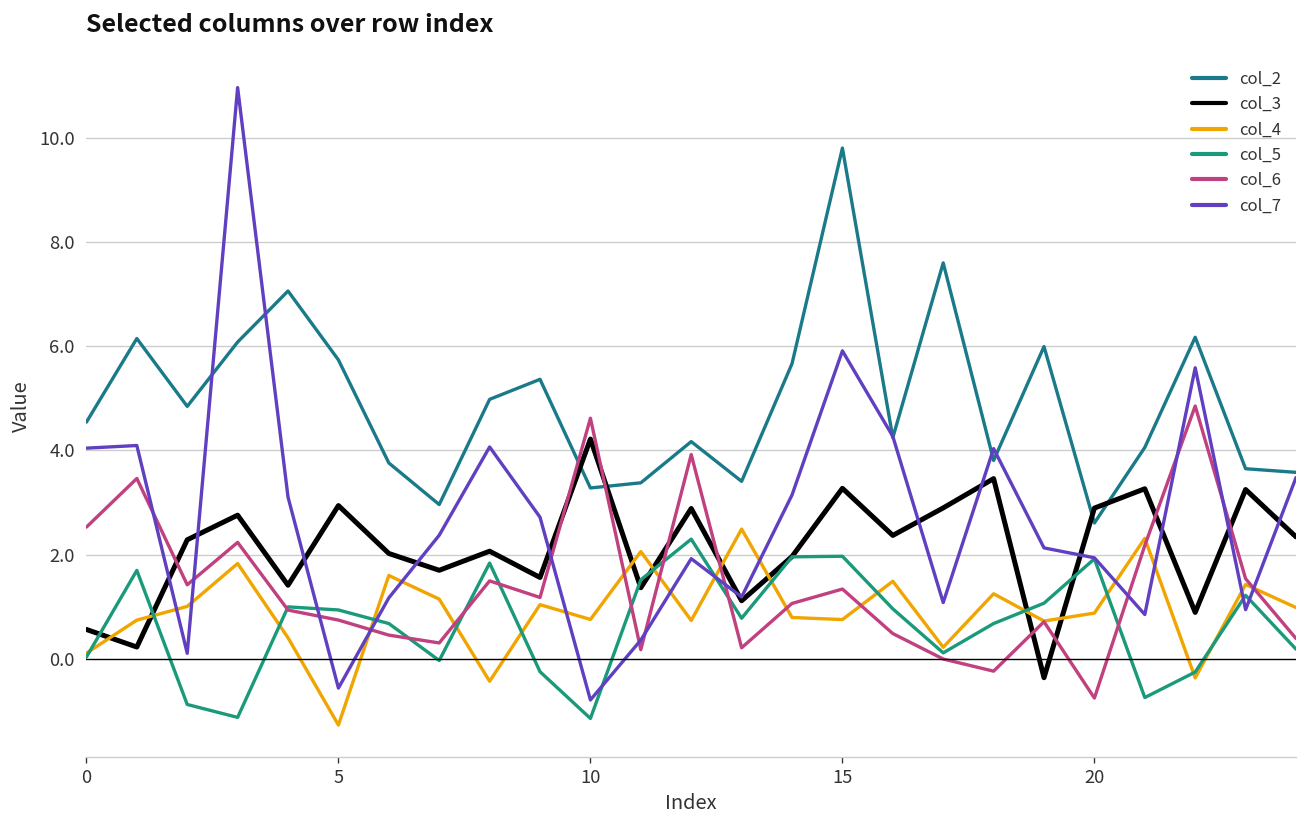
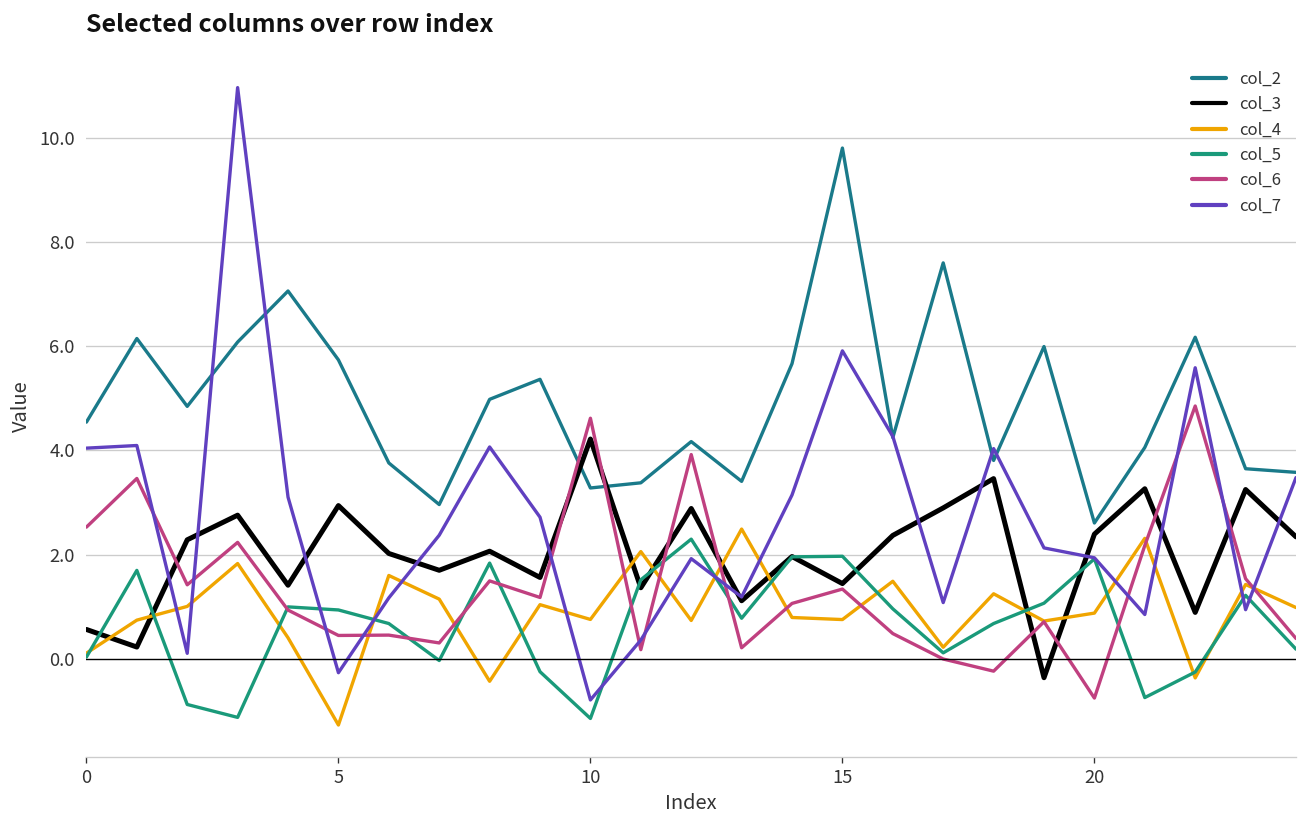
  {
    "col_3": {
      "0": 0.6,
      "5": 2.9,
      "10": 4.2,
-     "15": 3.3,
-     "20": 2.9
+     "15": 1.4,
+     "20": 2.4
    },
    "col_4": {
      "0": 0.1,
      "5": -1.3,
      "10": 0.8,
      "15": 0.8,
      "20": 0.9
    },
    "col_6": {
      "0": 2.5,
-     "5": 0.7,
+     "5": 0.5,
      "10": 4.6,
      "15": 1.3,
      "20": -0.8
    },
    "col_7": {
      "0": 4.0,
-     "5": -0.6,
+     "5": -0.3,
      "10": -0.8,
      "15": 5.9
    }
  }
